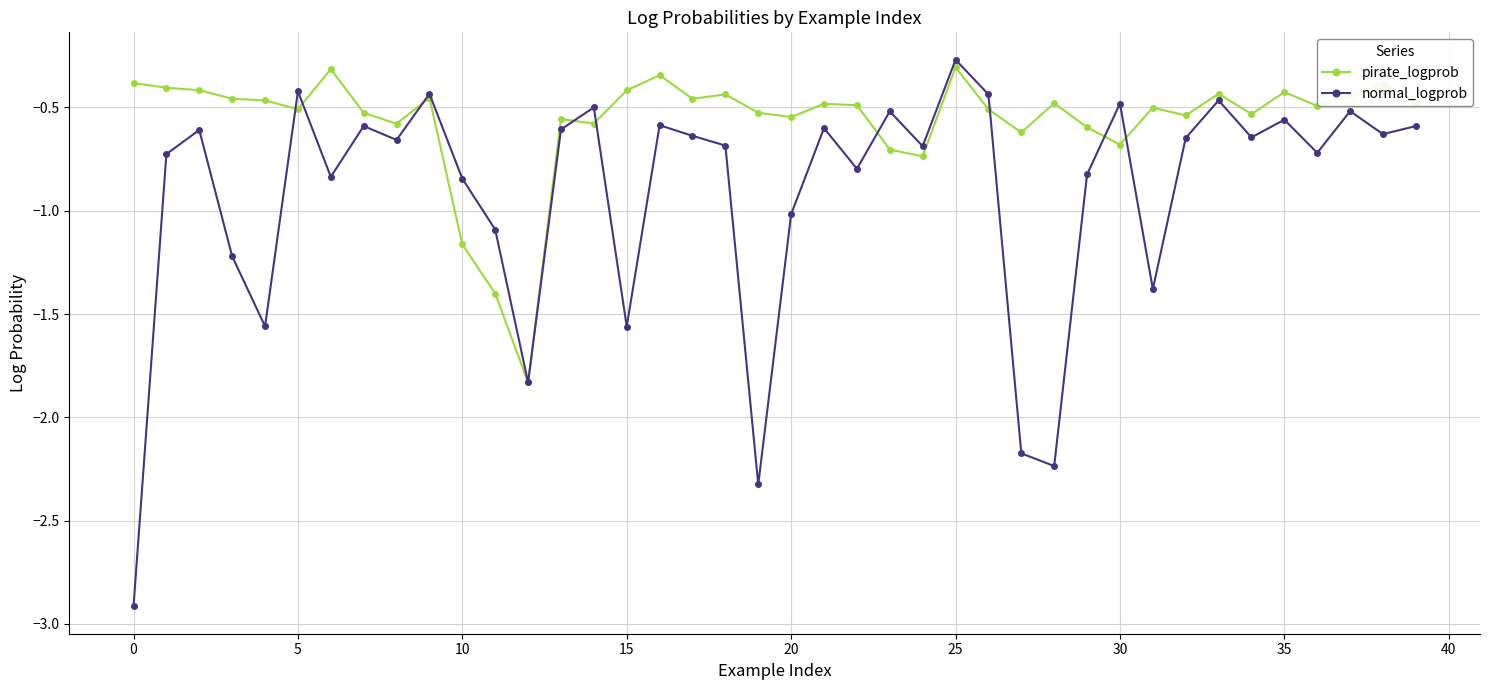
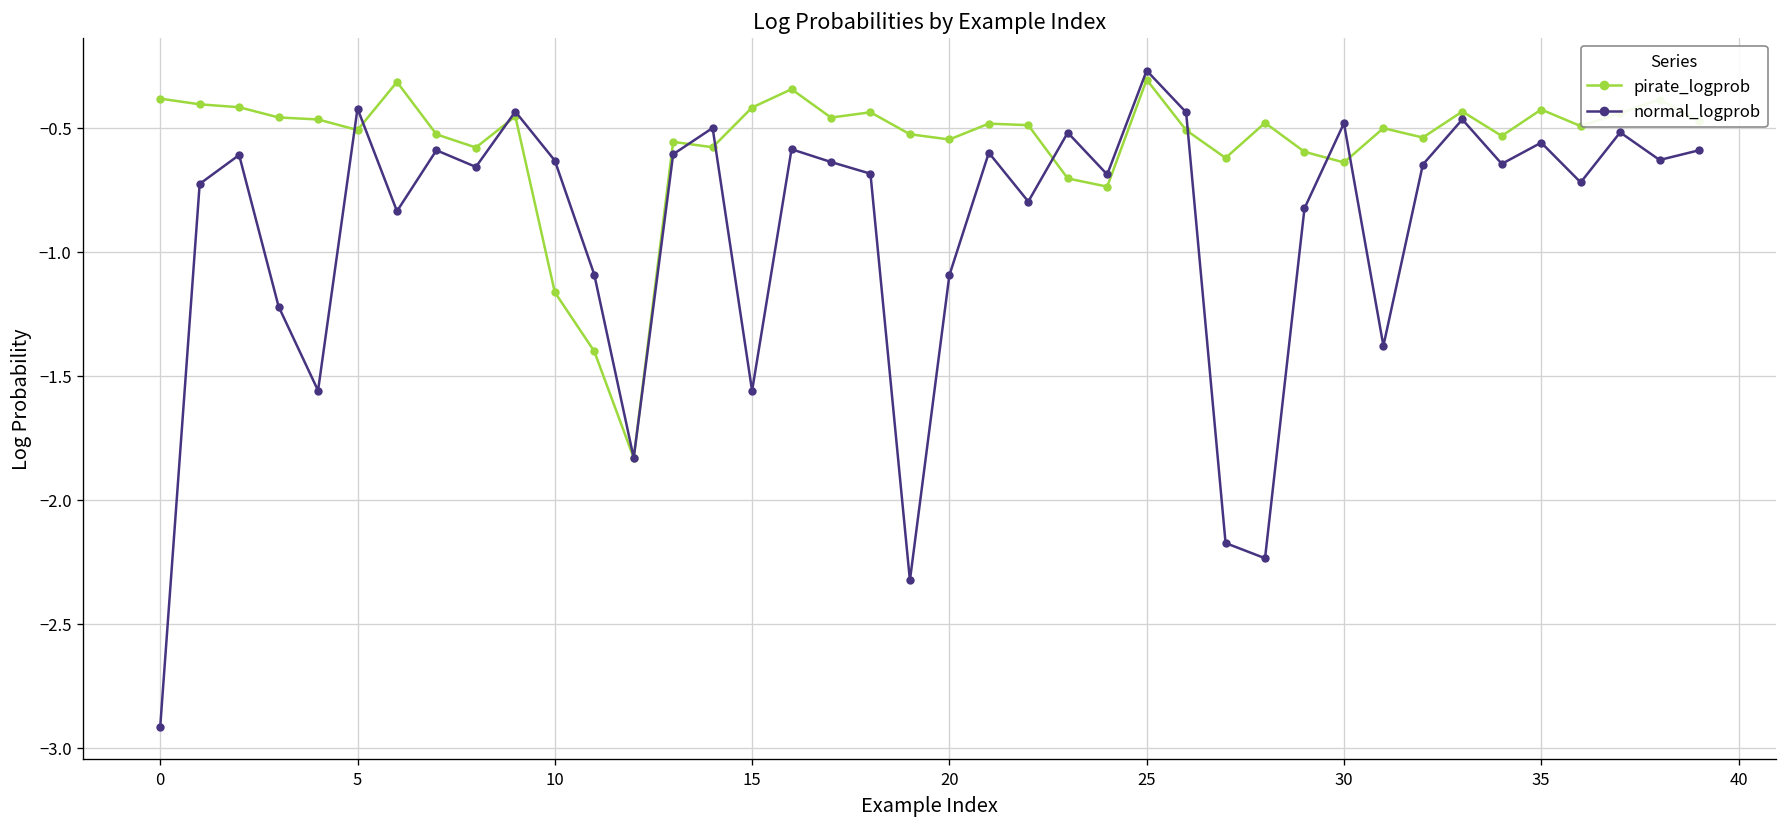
  {
    "pirate_logprob": {
      "0": -0.38,
      "5": -0.51,
      "10": -1.16,
      "15": -0.42,
      "20": -0.55,
      "25": -0.31,
-     "30": -0.68,
+     "30": -0.64,
      "35": -0.43
    },
    "normal_logprob": {
      "0": -2.91,
      "5": -0.42,
-     "10": -0.84,
+     "10": -0.63,
      "15": -1.56,
-     "20": -1.02,
+     "20": -1.09,
      "25": -0.27,
      "30": -0.48,
      "35": -0.56
    }
  }
